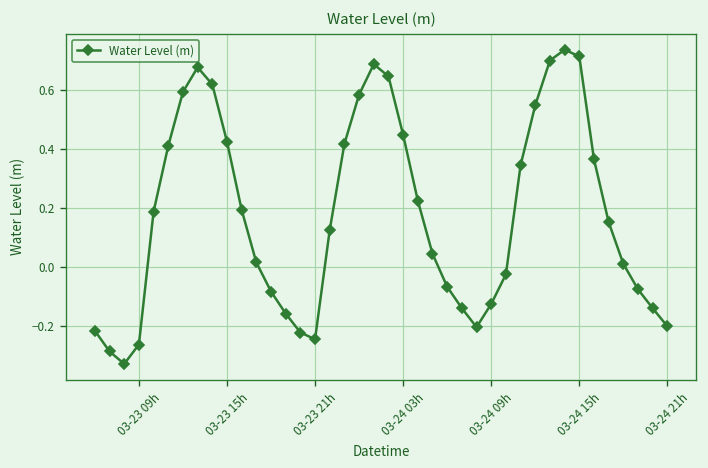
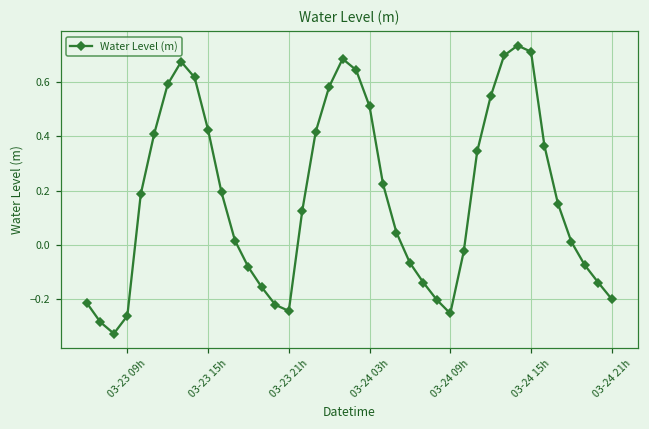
  {
    "03-23 09h": -0.26,
    "03-23 15h": 0.42,
    "03-23 21h": -0.24,
-   "03-24 03h": 0.45,
-   "03-24 09h": -0.13,
+   "03-24 03h": 0.51,
+   "03-24 09h": -0.25,
    "03-24 15h": 0.71,
    "03-24 21h": -0.20
  }
